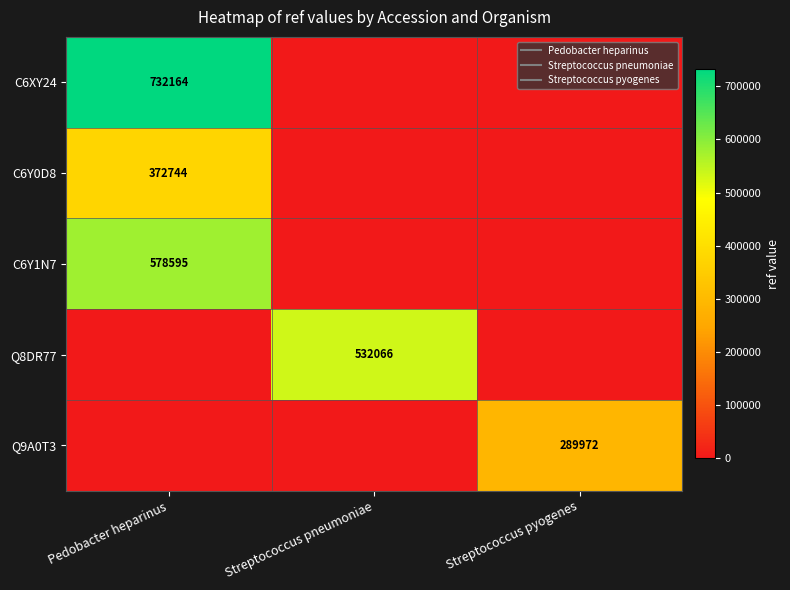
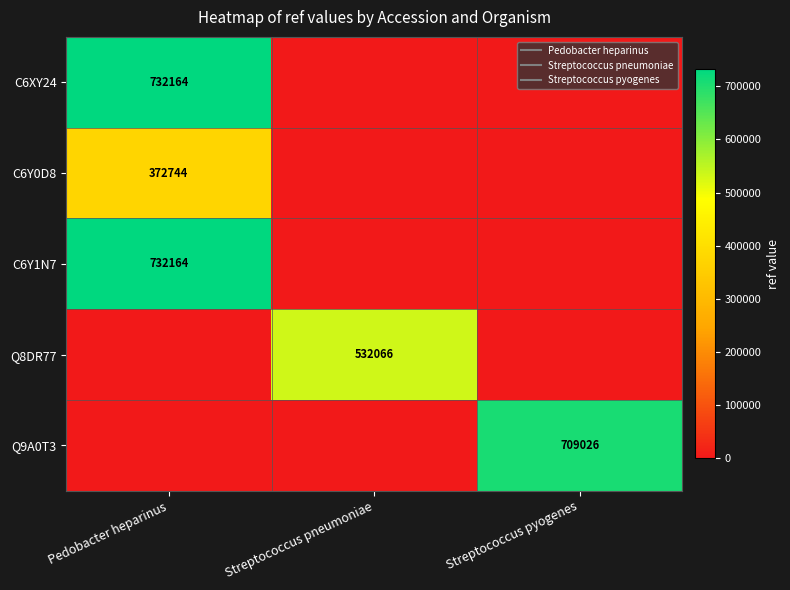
  {
    "C6XY24": {
      "Pedobacter heparinus": 732164
    },
    "C6Y0D8": {
      "Pedobacter heparinus": 372744
    },
    "C6Y1N7": {
-     "Pedobacter heparinus": 578595
+     "Pedobacter heparinus": 732164
    },
    "Q8DR77": {
      "Streptococcus pneumoniae": 532066
    },
    "Q9A0T3": {
-     "Streptococcus pyogenes": 289972
+     "Streptococcus pyogenes": 709026
    }
  }
